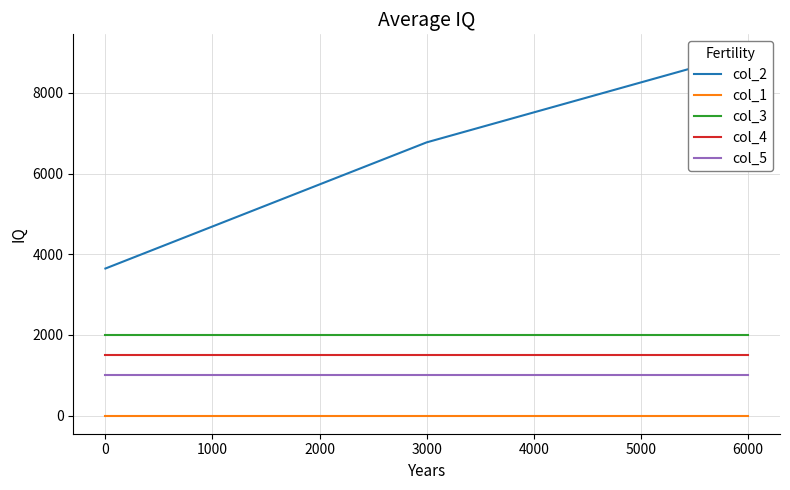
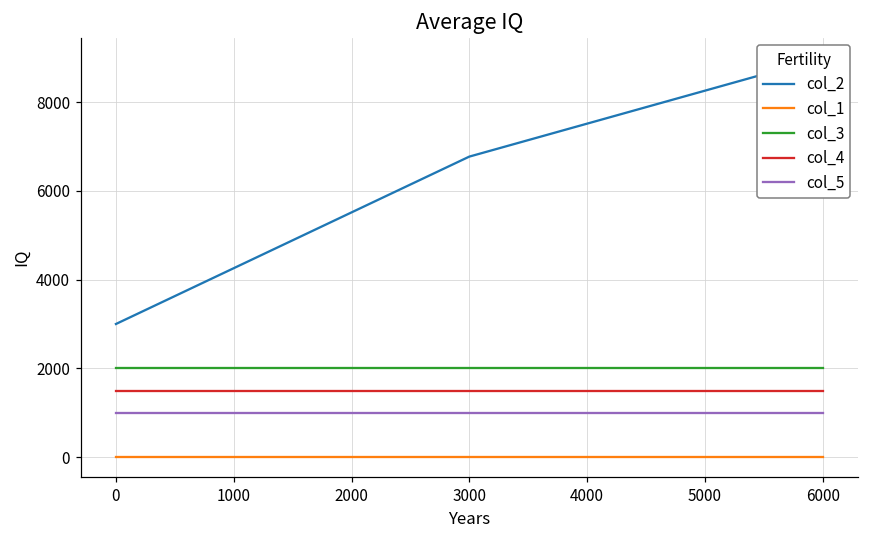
  {
    "col_2": {
-     "0": 3600,
+     "0": 3000,
      "3000": 6800
    },
    "col_1": {
      "0": 0,
      "3000": 0,
      "6000": 0
    },
    "col_3": {
      "0": 2000,
      "3000": 2000,
      "6000": 2000
    },
    "col_4": {
      "0": 1500,
      "3000": 1500,
      "6000": 1500
    },
    "col_5": {
      "0": 1000,
      "3000": 1000,
      "6000": 1000
    }
  }
